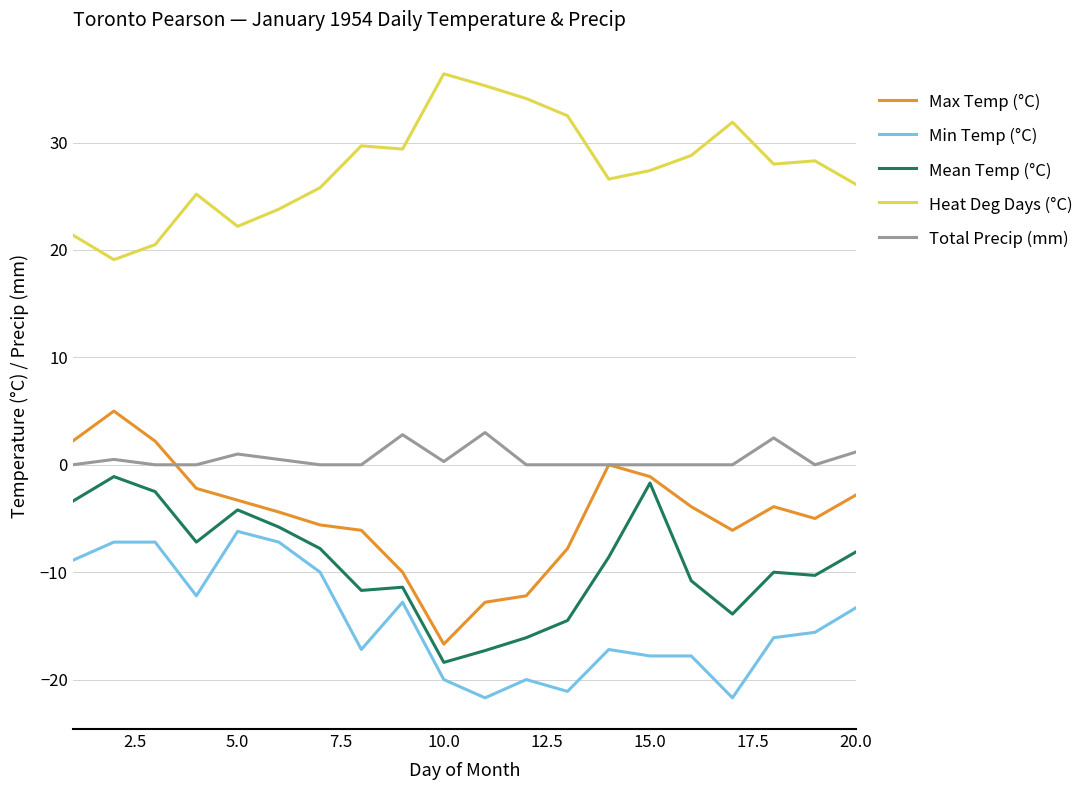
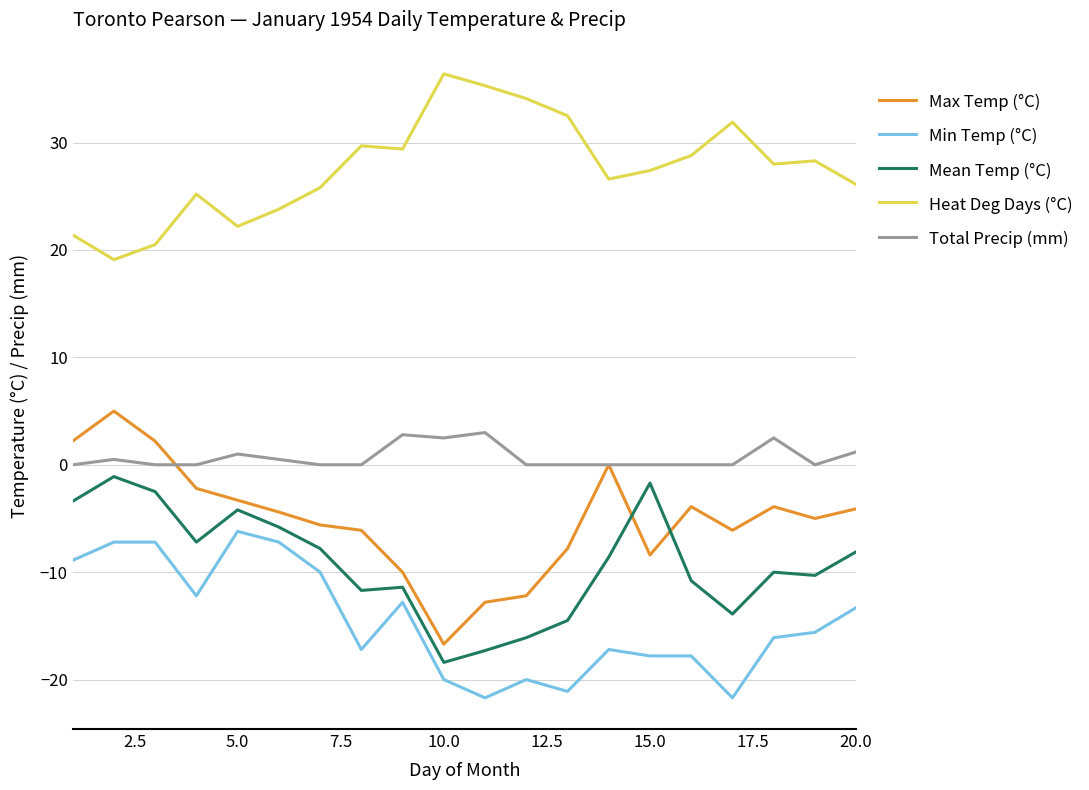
  {
    "Max Temp (°C)": {
      "5.0": -3.3,
      "10.0": -16.7,
-     "15.0": -1.1,
-     "20.0": -2.8
+     "15.0": -8.4,
+     "20.0": -4.1
    },
    "Min Temp (°C)": {
      "5.0": -6.2,
      "10.0": -20.0,
      "15.0": -17.8,
      "20.0": -13.3
    },
    "Mean Temp (°C)": {
      "5.0": -4.2,
      "10.0": -18.4,
      "15.0": -1.7,
      "20.0": -8.1
    },
    "Heat Deg Days (°C)": {
      "5.0": 22.2,
      "10.0": 36.4,
      "15.0": 27.4,
      "20.0": 26.1
    },
    "Total Precip (mm)": {
      "5.0": 1.0,
-     "10.0": 0.3,
+     "10.0": 2.5,
      "15.0": 0.0,
      "20.0": 1.2
    }
  }
